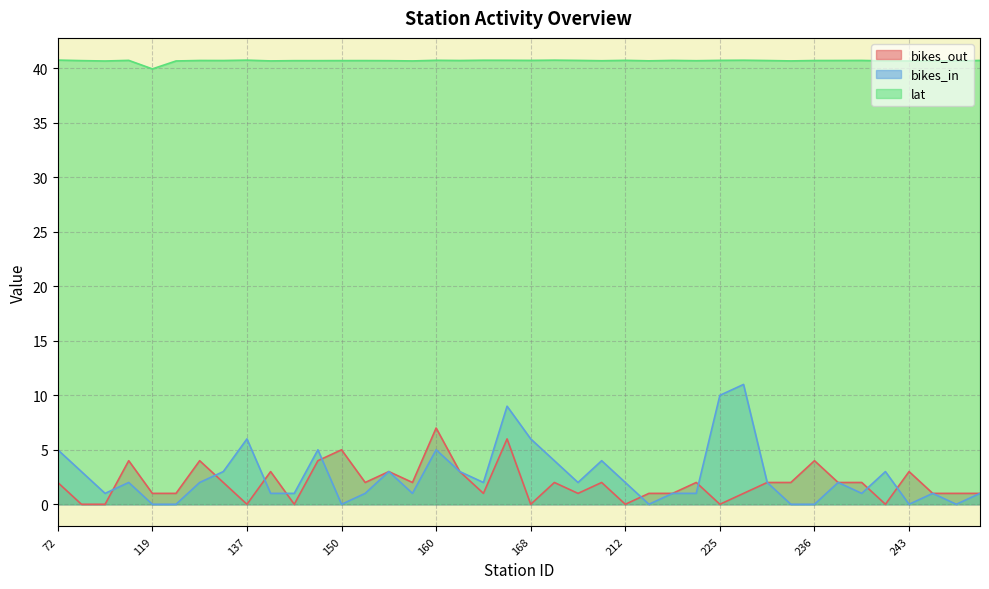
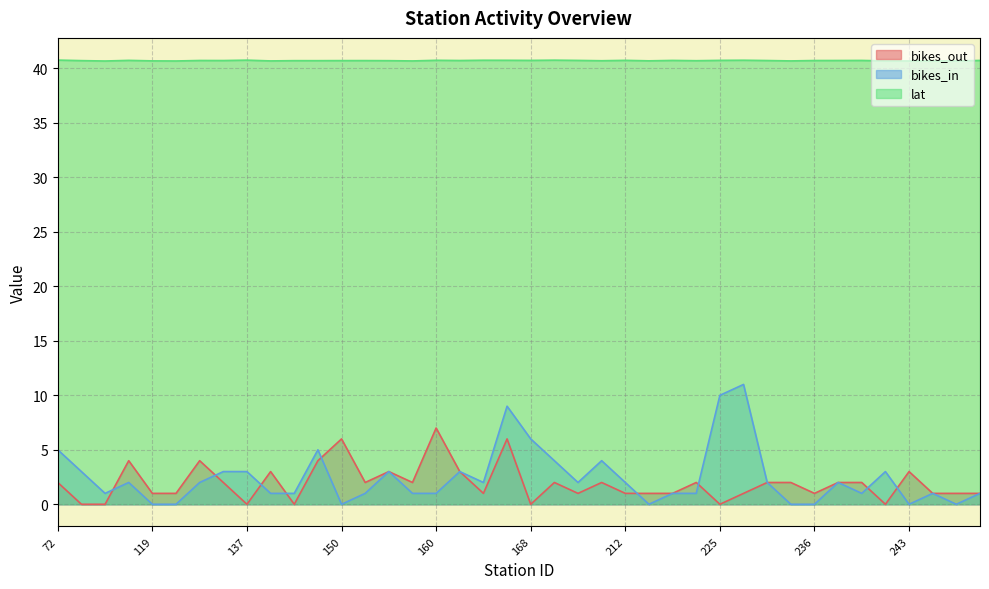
  {
    "bikes_out": {
      "72": 2,
      "119": 1,
      "137": 0,
-     "150": 5,
+     "150": 6,
      "160": 7,
      "168": 0,
-     "212": 0,
+     "212": 1,
      "225": 0,
-     "236": 4,
+     "236": 1,
      "243": 3
    },
    "bikes_in": {
      "72": 5,
      "119": 0,
-     "137": 6,
+     "137": 3,
      "150": 0,
-     "160": 5,
+     "160": 1,
      "168": 6,
      "212": 2,
      "225": 10,
      "236": 0,
      "243": 0
    },
    "lat": {
      "72": 40.8,
-     "119": 40.0,
+     "119": 40.7,
      "137": 40.8,
      "150": 40.7,
      "160": 40.7,
      "168": 40.7,
      "212": 40.7,
      "225": 40.7,
      "236": 40.7
    }
  }
